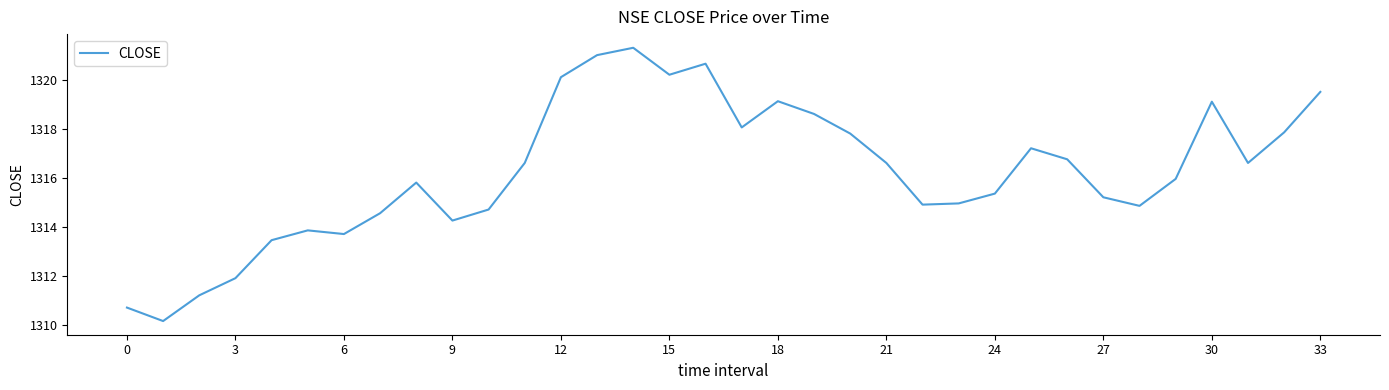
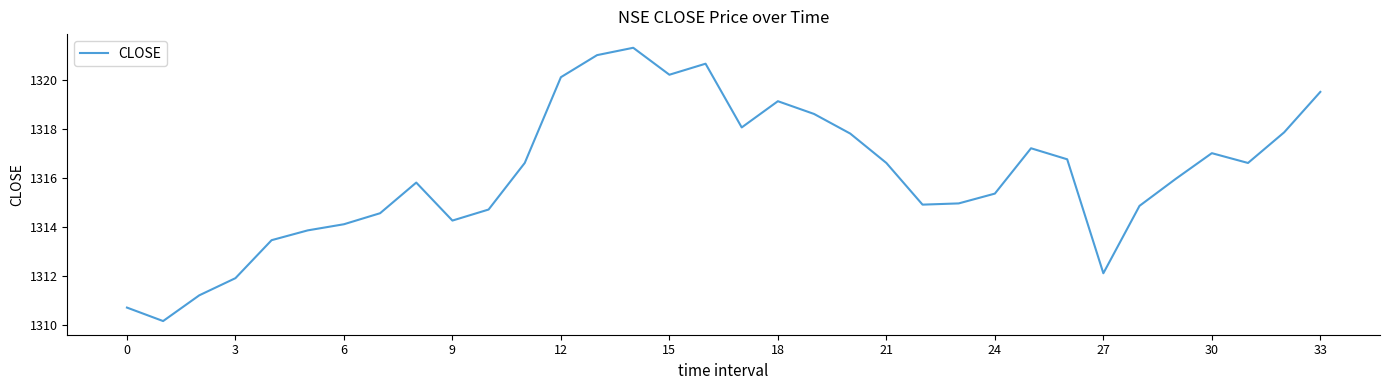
  {
    "0": 1310.7,
    "3": 1311.9,
-   "6": 1313.7,
+   "6": 1314.1,
    "9": 1314.3,
    "12": 1320.1,
    "15": 1320.2,
    "18": 1319.1,
    "21": 1316.6,
    "24": 1315.4,
-   "27": 1315.2,
-   "30": 1319.1,
+   "27": 1312.1,
+   "30": 1317.0,
    "33": 1319.5
  }
